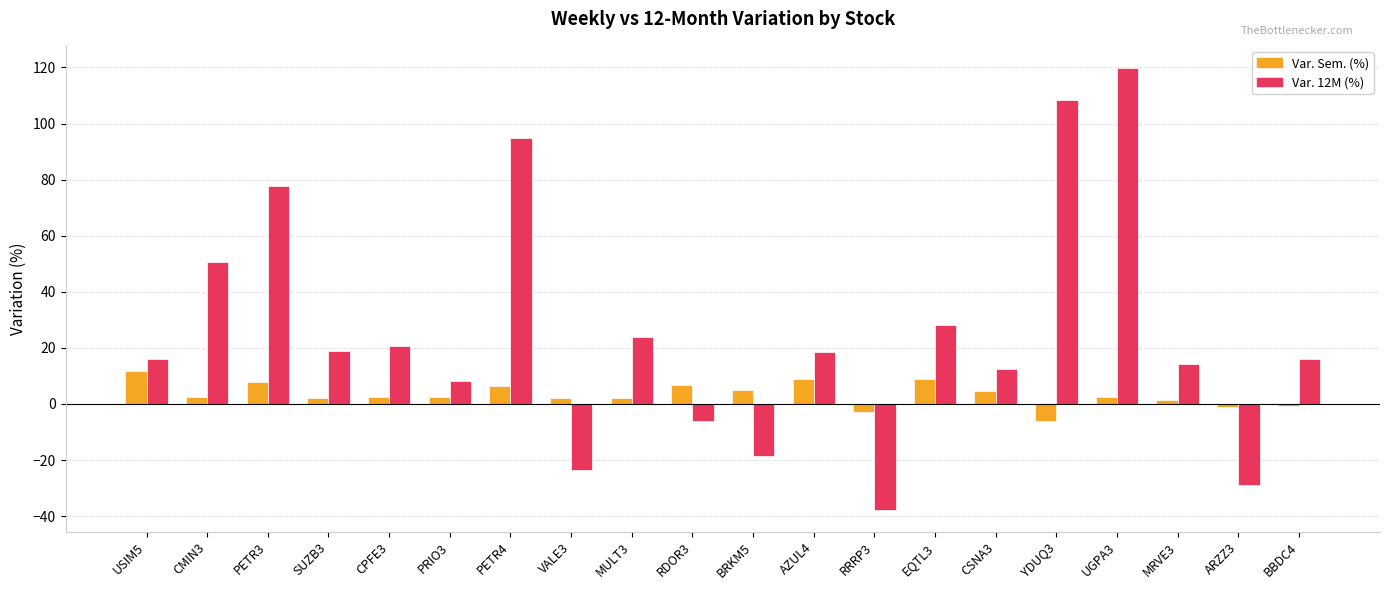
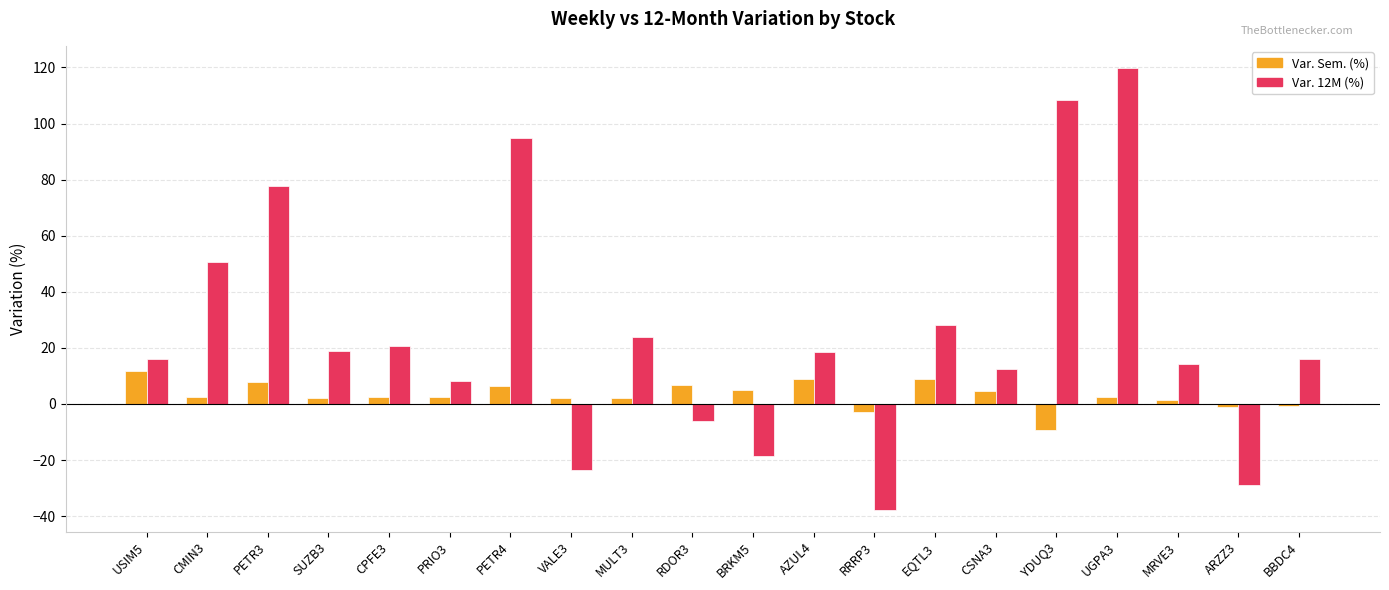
  {
    "Var. Sem. (%)": {
      "USIM5": 12,
      "CMIN3": 2,
      "PETR3": 8,
      "SUZB3": 2,
      "CPFE3": 2,
      "PRIO3": 2,
      "PETR4": 6,
      "VALE3": 2,
      "MULT3": 2,
      "RDOR3": 7,
      "BRKM5": 5,
      "AZUL4": 9,
      "RRRP3": -3,
      "EQTL3": 9,
      "CSNA3": 5,
-     "YDUQ3": -6,
+     "YDUQ3": -9,
      "UGPA3": 2,
      "MRVE3": 1,
      "ARZZ3": -1
    },
    "Var. 12M (%)": {
      "USIM5": 16,
      "CMIN3": 51,
      "PETR3": 78,
      "SUZB3": 19,
      "CPFE3": 21,
      "PRIO3": 8,
      "PETR4": 95,
      "VALE3": -23,
      "MULT3": 24,
      "RDOR3": -6,
      "BRKM5": -18,
      "AZUL4": 19,
      "RRRP3": -38,
      "EQTL3": 28,
      "CSNA3": 12,
      "YDUQ3": 108,
      "UGPA3": 120,
      "MRVE3": 14,
      "ARZZ3": -29,
      "BBDC4": 16
    }
  }
